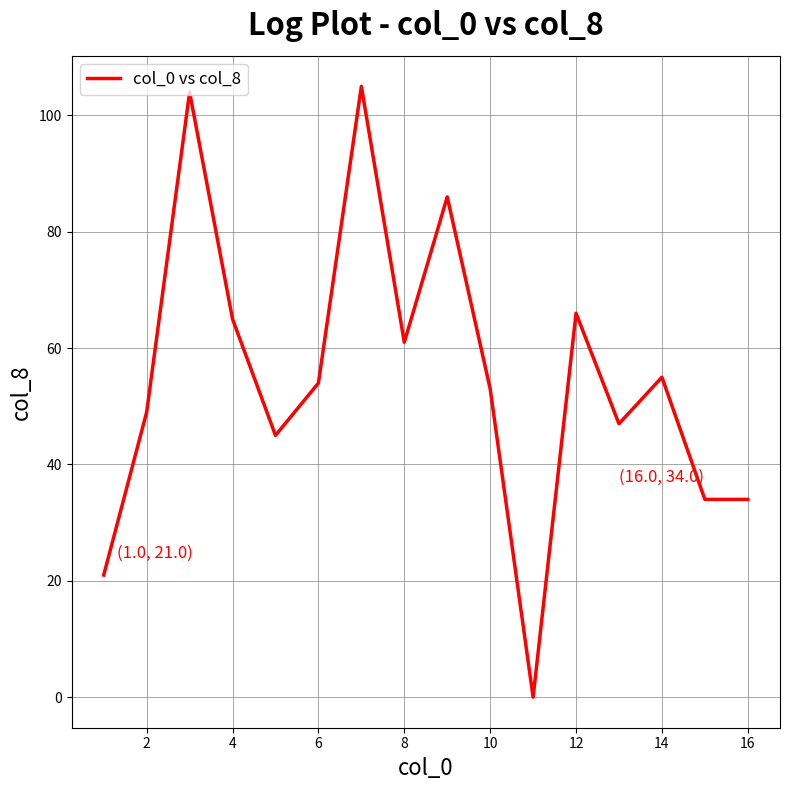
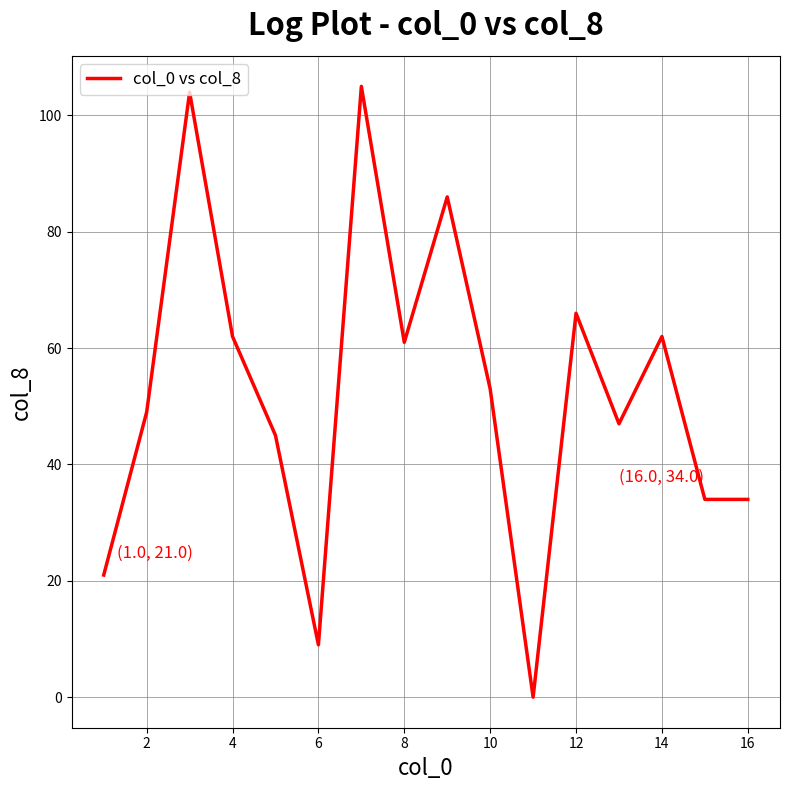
  {
    "2": 49,
-   "4": 65,
-   "6": 54,
+   "4": 62,
+   "6": 9,
    "8": 61,
    "10": 53,
    "12": 66,
-   "14": 55,
+   "14": 62,
    "16": 34
  }
